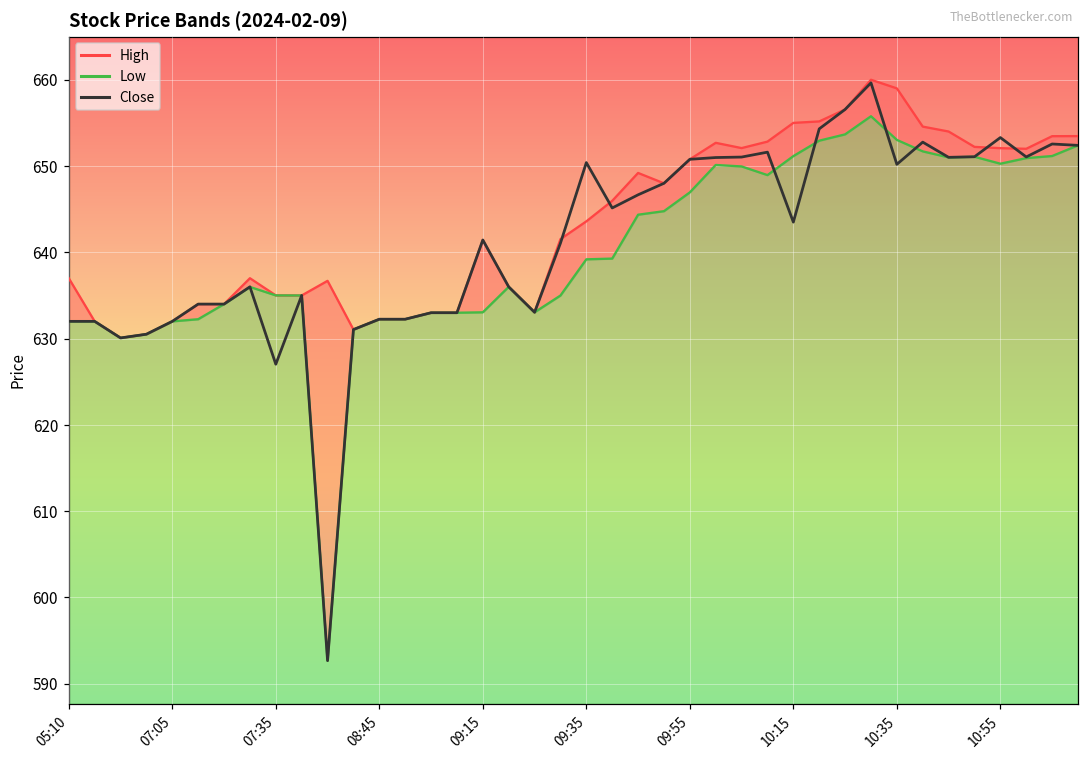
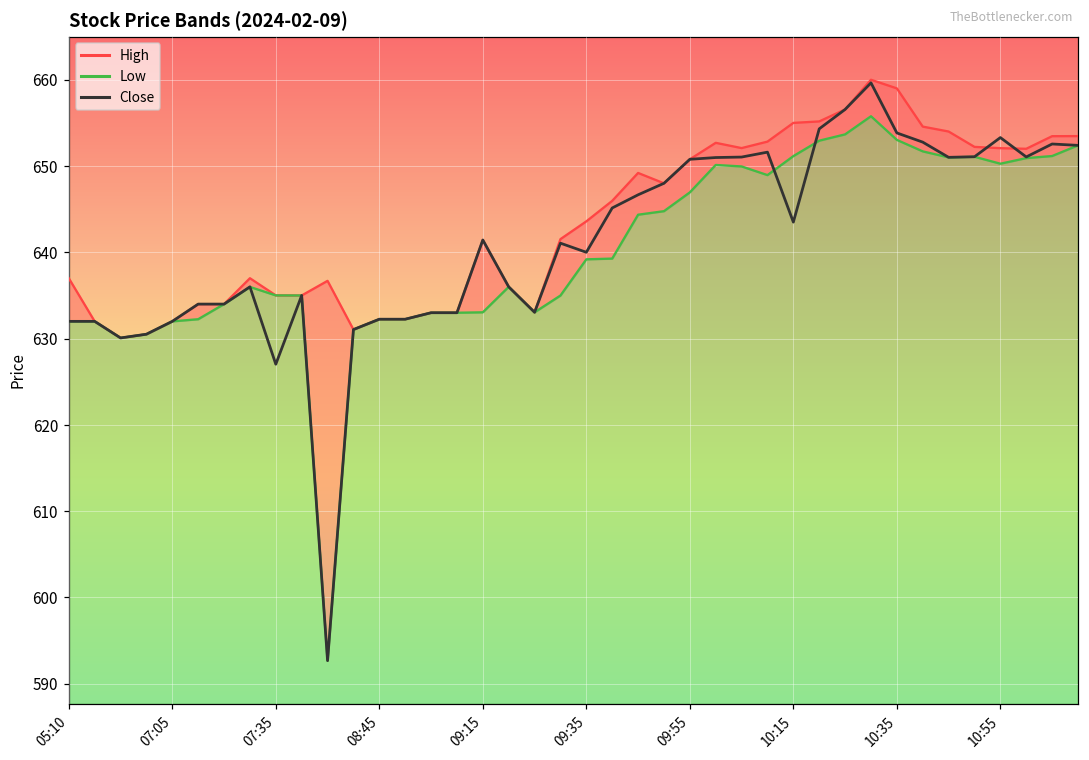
  {
    "Close": {
      "07:35": 627,
-     "09:35": 650,
+     "09:35": 640,
      "10:15": 644,
-     "10:35": 650,
+     "10:35": 654,
      "10:55": 653
    }
  }
